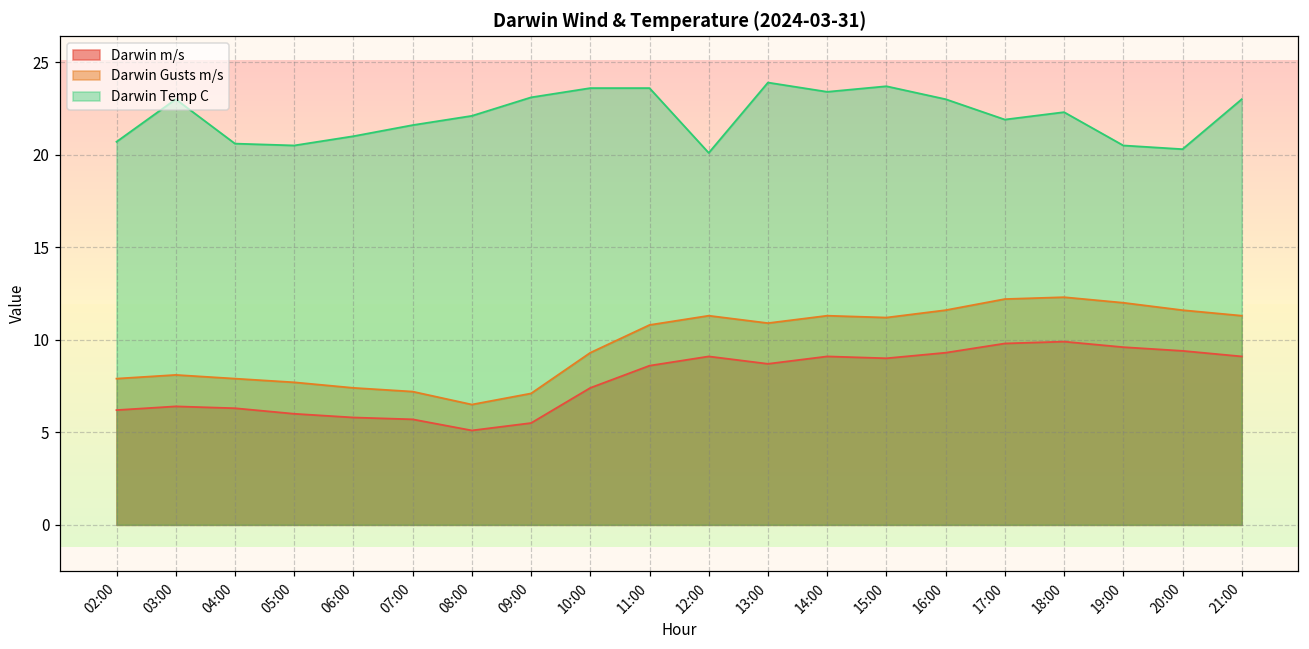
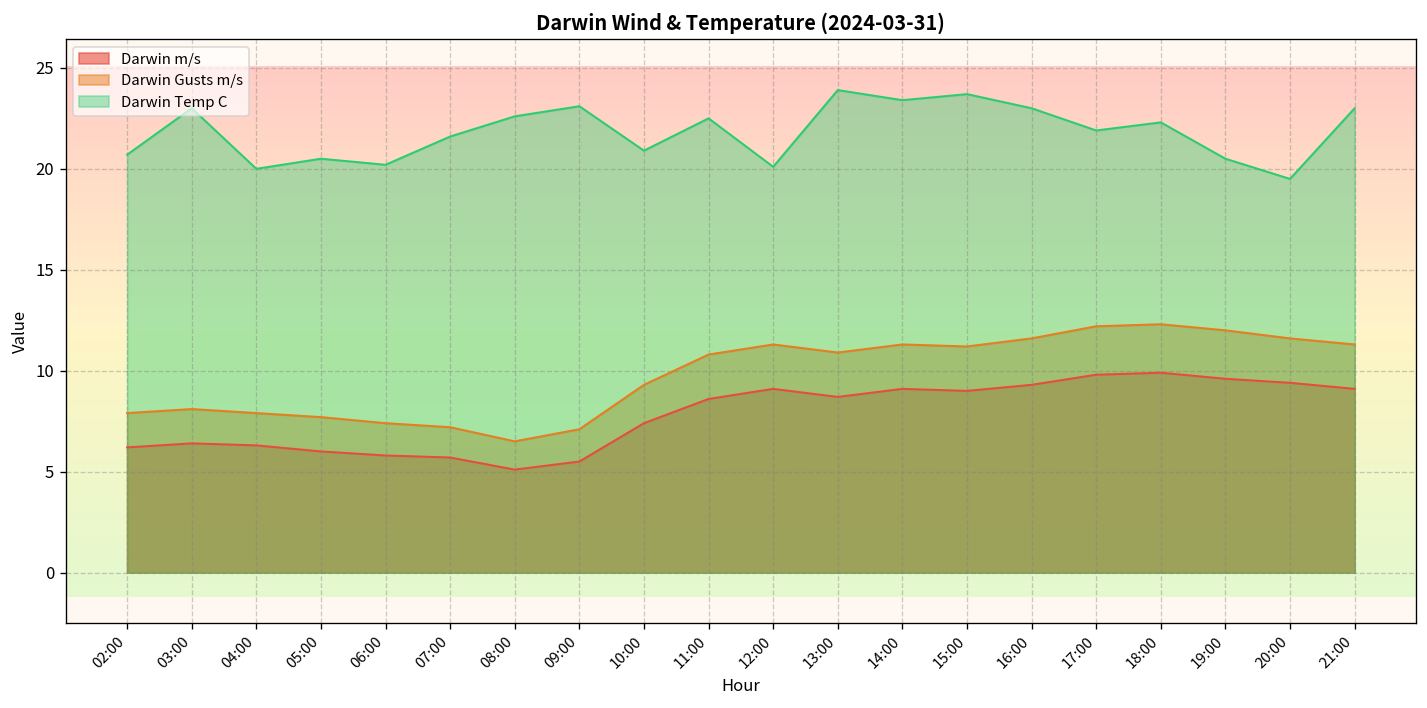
  {
    "Darwin Temp C": {
      "02:00": 20.7,
-     "04:00": 20.6,
+     "04:00": 20.0,
      "05:00": 20.5,
-     "06:00": 21.0,
+     "06:00": 20.2,
      "07:00": 21.6,
-     "08:00": 22.1,
+     "08:00": 22.6,
      "09:00": 23.1,
-     "10:00": 23.6,
-     "11:00": 23.6,
+     "10:00": 20.9,
+     "11:00": 22.5,
      "12:00": 20.1,
      "13:00": 23.9,
      "14:00": 23.4,
      "15:00": 23.7,
      "16:00": 23.0,
      "17:00": 21.9,
      "18:00": 22.3,
      "19:00": 20.5,
-     "20:00": 20.3,
+     "20:00": 19.5,
      "21:00": 23.0
    }
  }
